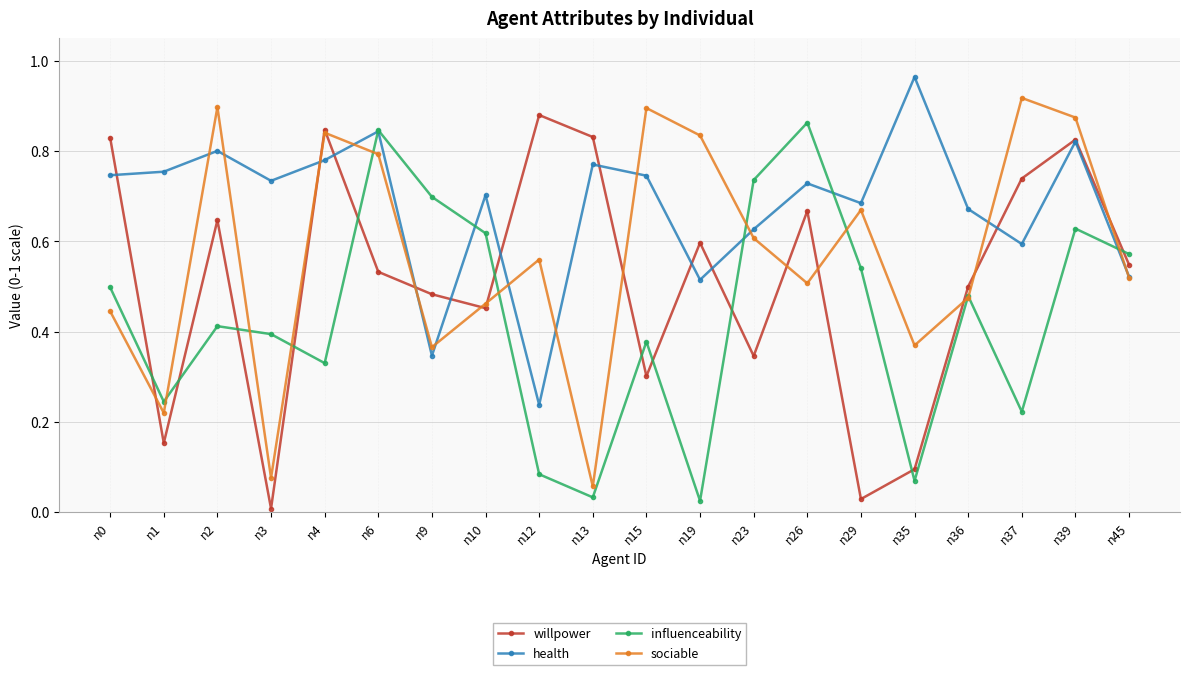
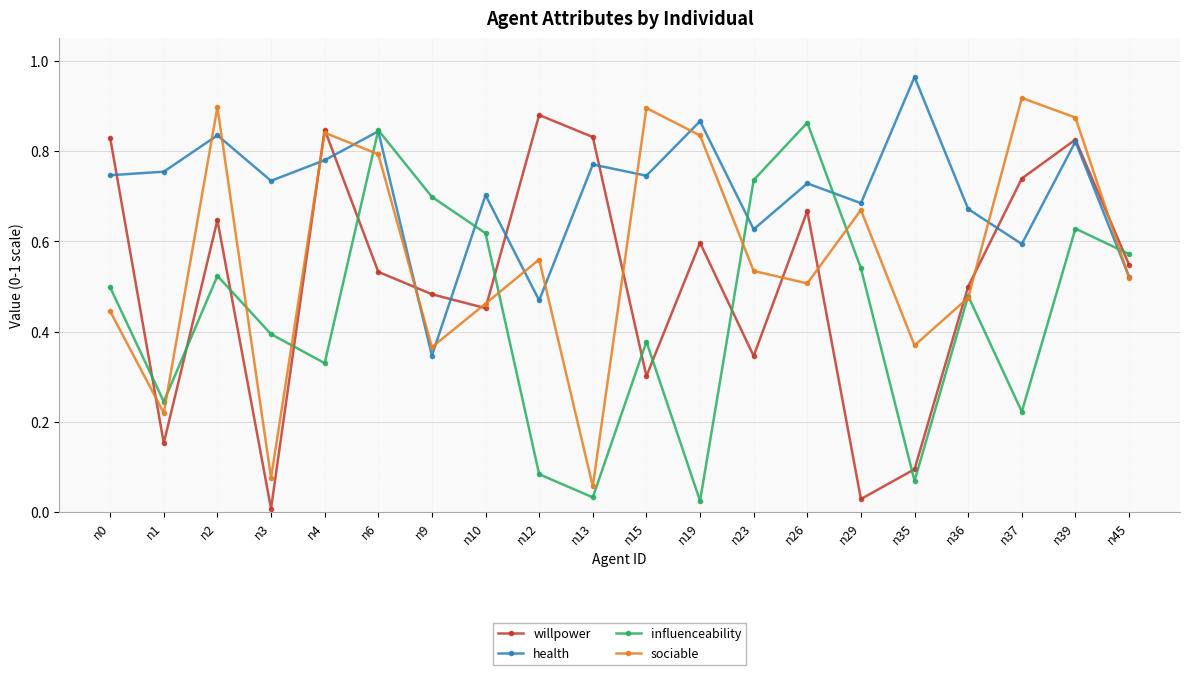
  {
    "willpower": {
      "n0": 0.83,
      "n1": 0.15,
      "n2": 0.65,
      "n3": 0.01,
      "n4": 0.85,
      "n6": 0.53,
      "n9": 0.48,
      "n10": 0.45,
      "n12": 0.88,
      "n13": 0.83,
      "n15": 0.30,
      "n19": 0.60,
      "n23": 0.35,
      "n26": 0.67,
      "n29": 0.03,
      "n35": 0.10,
      "n36": 0.50,
      "n37": 0.74,
      "n45": 0.55
    },
    "health": {
      "n0": 0.75,
      "n1": 0.75,
-     "n2": 0.80,
+     "n2": 0.83,
      "n3": 0.73,
      "n4": 0.78,
      "n9": 0.35,
      "n10": 0.70,
-     "n12": 0.24,
+     "n12": 0.47,
      "n13": 0.77,
      "n15": 0.75,
-     "n19": 0.51,
+     "n19": 0.87,
      "n23": 0.63,
      "n26": 0.73,
      "n29": 0.68,
      "n35": 0.96,
      "n36": 0.67,
      "n37": 0.59
    },
    "influenceability": {
      "n0": 0.50,
      "n1": 0.24,
-     "n2": 0.41,
+     "n2": 0.52,
      "n3": 0.39,
      "n4": 0.33,
      "n9": 0.70,
      "n10": 0.62,
      "n12": 0.08,
      "n13": 0.03,
      "n15": 0.38,
      "n19": 0.03,
      "n23": 0.74,
      "n26": 0.86,
      "n29": 0.54,
      "n35": 0.07,
      "n37": 0.22,
      "n39": 0.63,
      "n45": 0.57
    },
    "sociable": {
      "n0": 0.45,
      "n1": 0.22,
      "n2": 0.90,
      "n3": 0.08,
      "n4": 0.84,
      "n6": 0.79,
      "n9": 0.37,
      "n10": 0.46,
      "n12": 0.56,
      "n13": 0.06,
      "n15": 0.90,
      "n19": 0.83,
-     "n23": 0.61,
+     "n23": 0.53,
      "n26": 0.51,
      "n29": 0.67,
      "n35": 0.37,
      "n37": 0.92,
      "n39": 0.87
    }
  }
